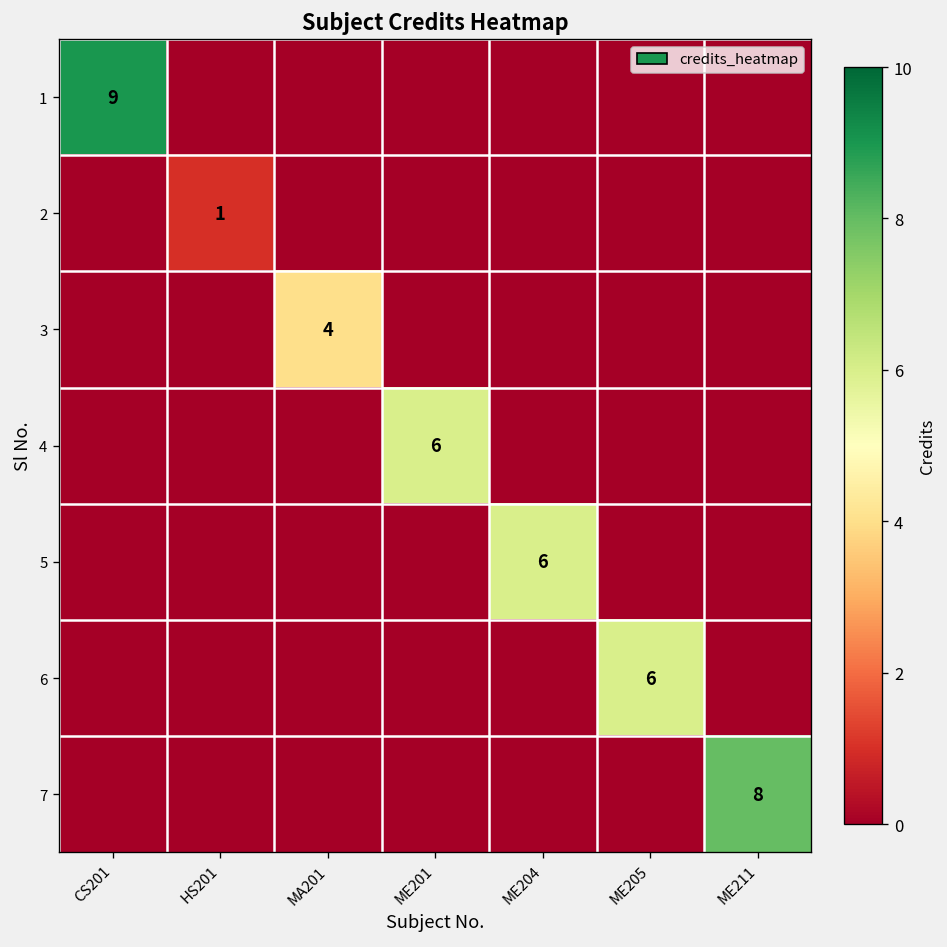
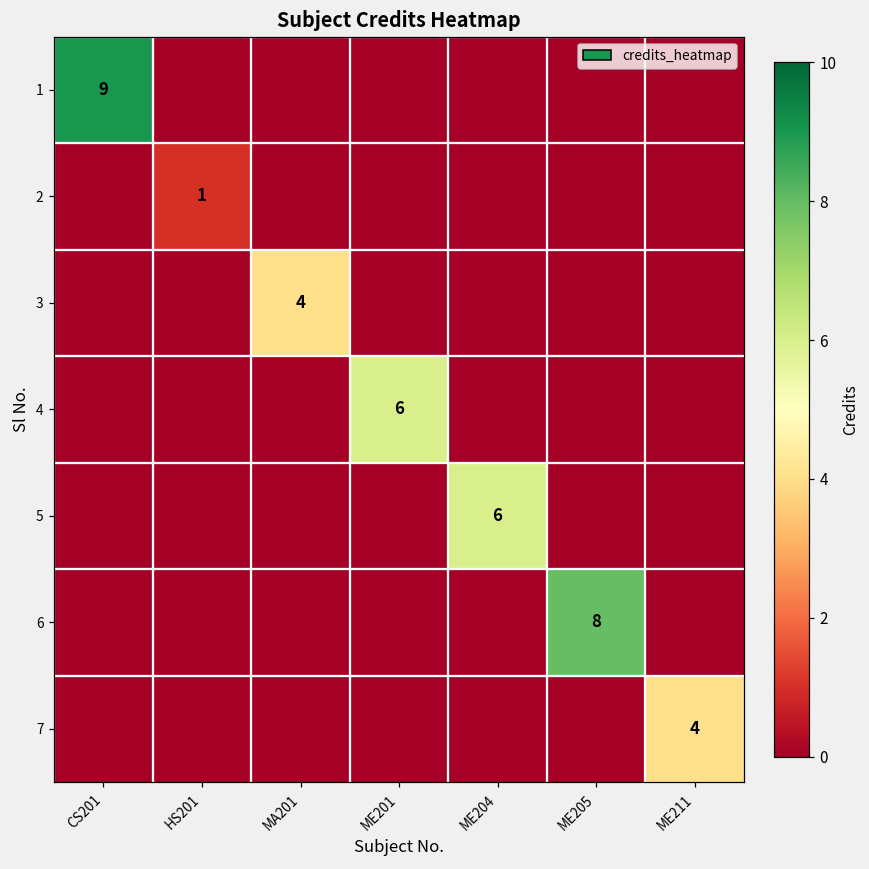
  {
    "1": {
      "CS201": 9
    },
    "2": {
      "HS201": 1
    },
    "3": {
      "MA201": 4
    },
    "4": {
      "ME201": 6
    },
    "5": {
      "ME204": 6
    },
    "6": {
-     "ME205": 6
+     "ME205": 8
    },
    "7": {
-     "ME211": 8
+     "ME211": 4
    }
  }
